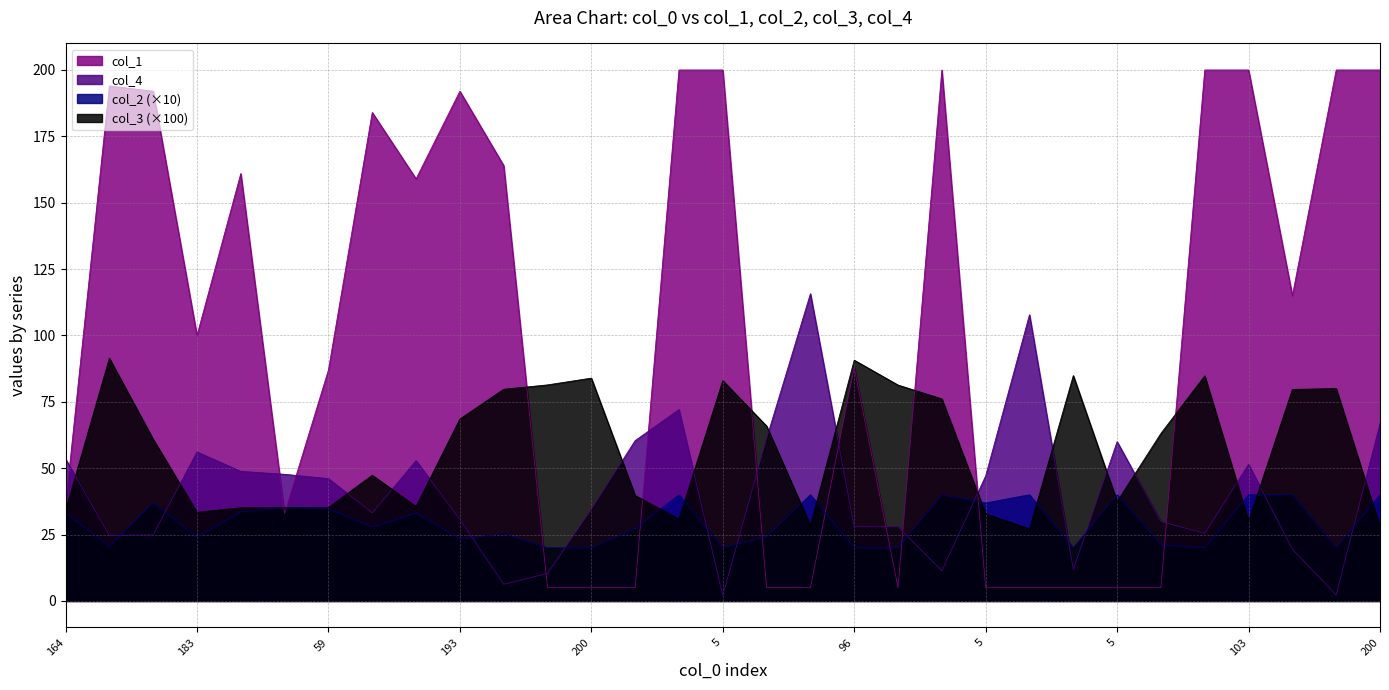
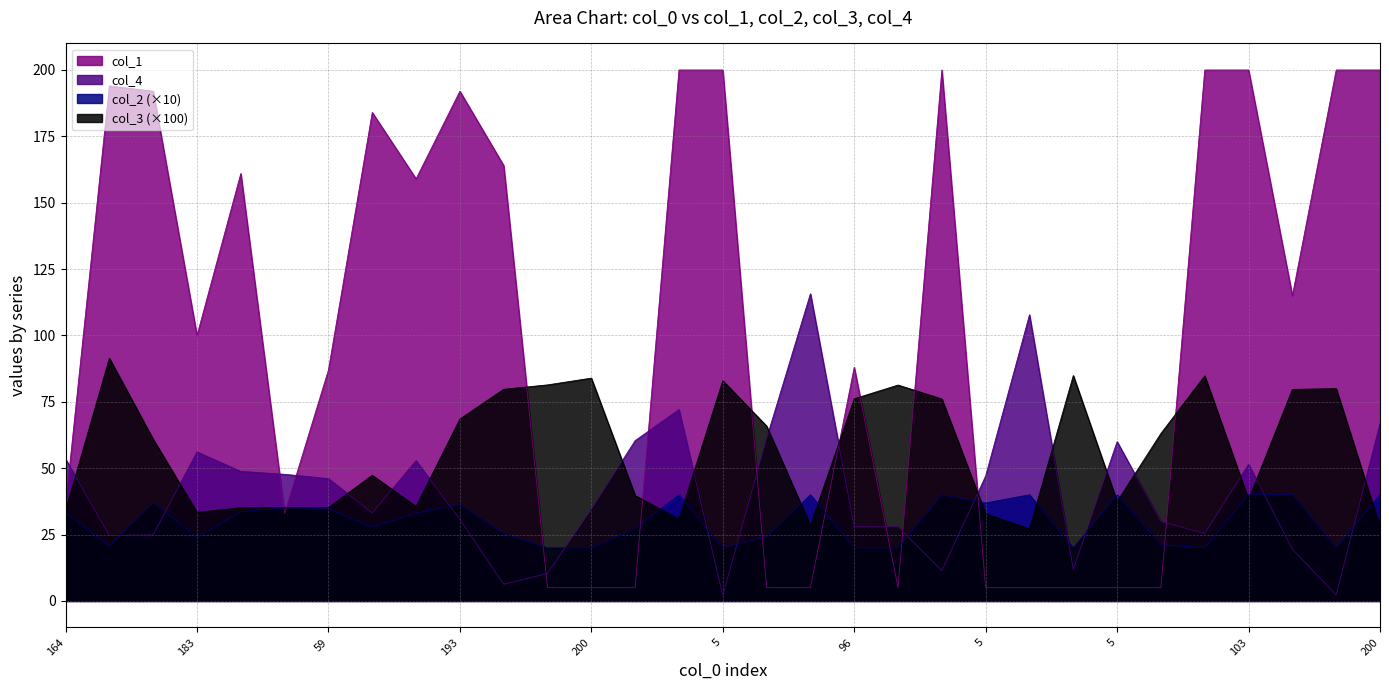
  {
    "col_2 (×10)": {
      "164": 33,
      "183": 24,
-     "193": 23,
+     "193": 36,
      "96": 20,
      "103": 40
    },
    "col_3 (×100)": {
      "164": 34,
      "183": 33,
      "193": 69,
-     "96": 91,
-     "103": 30
+     "96": 76,
+     "103": 38
    }
  }
